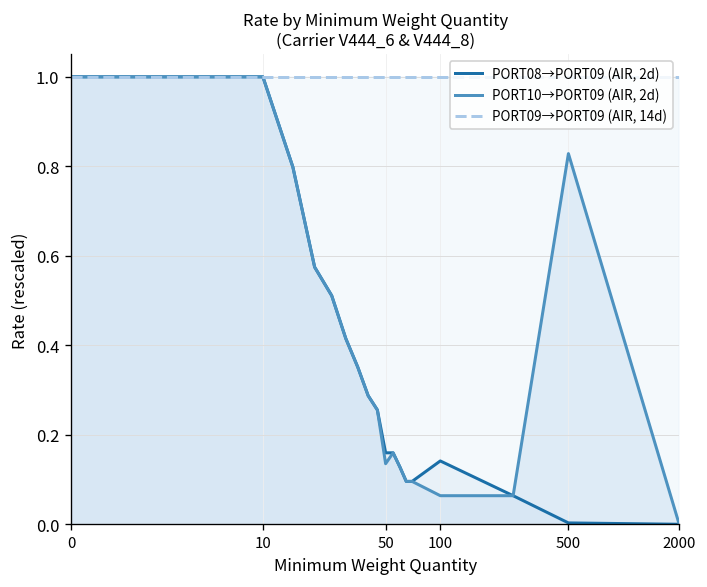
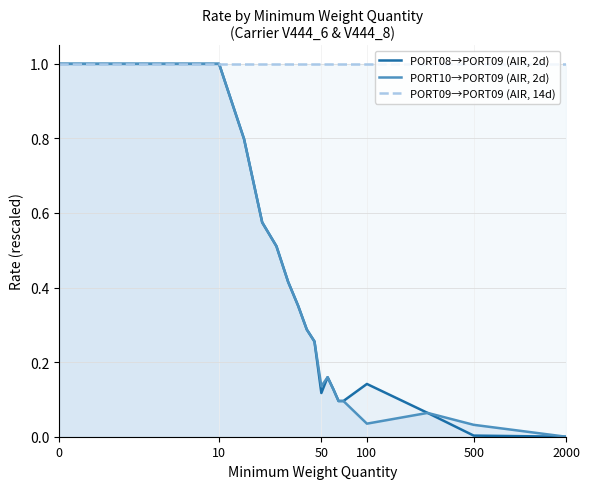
  {
    "PORT08→PORT09 (AIR, 2d)": {
-     "50": 0.16,
+     "50": 0.12,
      "100": 0.14,
      "500": 0.00
    },
    "PORT10→PORT09 (AIR, 2d)": {
      "50": 0.14,
-     "100": 0.06,
-     "500": 0.83
+     "100": 0.04,
+     "500": 0.03
    },
    "PORT09→PORT09 (AIR, 14d)": {
      "50": 1.00,
      "100": 1.00,
      "2000": 1.00
    }
  }
